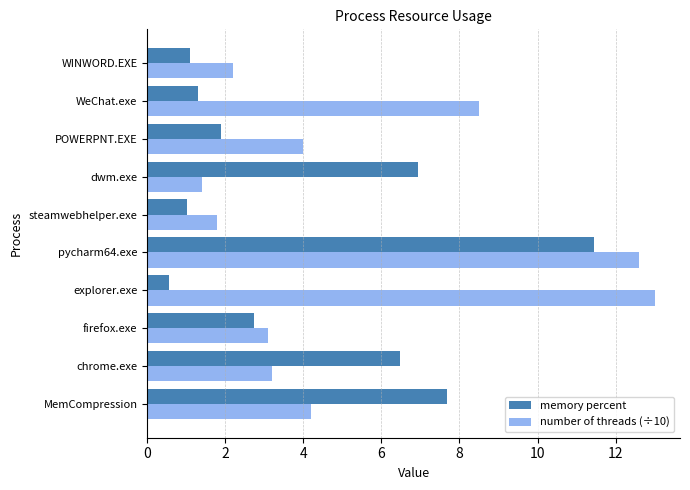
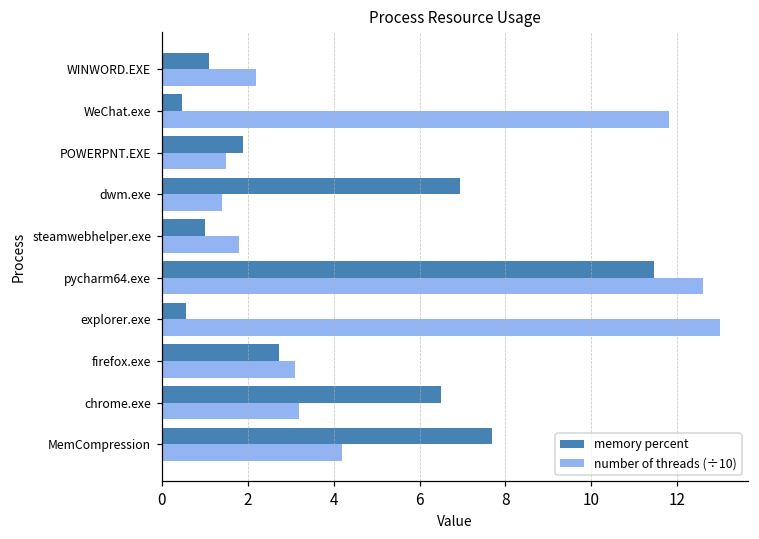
  {
    "memory percent": {
      "WINWORD.EXE": 1.1,
-     "WeChat.exe": 1.3,
+     "WeChat.exe": 0.5,
      "POWERPNT.EXE": 1.9,
      "dwm.exe": 7.0,
      "steamwebhelper.exe": 1.0,
      "pycharm64.exe": 11.5,
      "explorer.exe": 0.6,
      "firefox.exe": 2.7,
      "chrome.exe": 6.5,
      "MemCompression": 7.7
    },
    "number of threads (÷10)": {
      "WINWORD.EXE": 2.2,
-     "WeChat.exe": 8.5,
-     "POWERPNT.EXE": 4.0,
+     "WeChat.exe": 11.8,
+     "POWERPNT.EXE": 1.5,
      "dwm.exe": 1.4,
      "steamwebhelper.exe": 1.8,
      "pycharm64.exe": 12.6,
      "explorer.exe": 13.0,
      "firefox.exe": 3.1,
      "chrome.exe": 3.2,
      "MemCompression": 4.2
    }
  }
